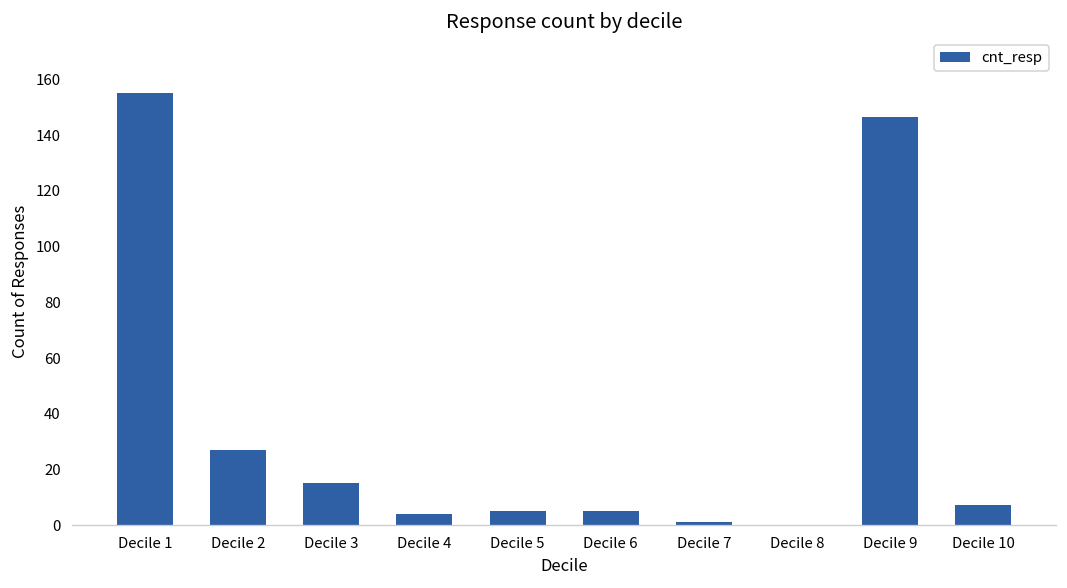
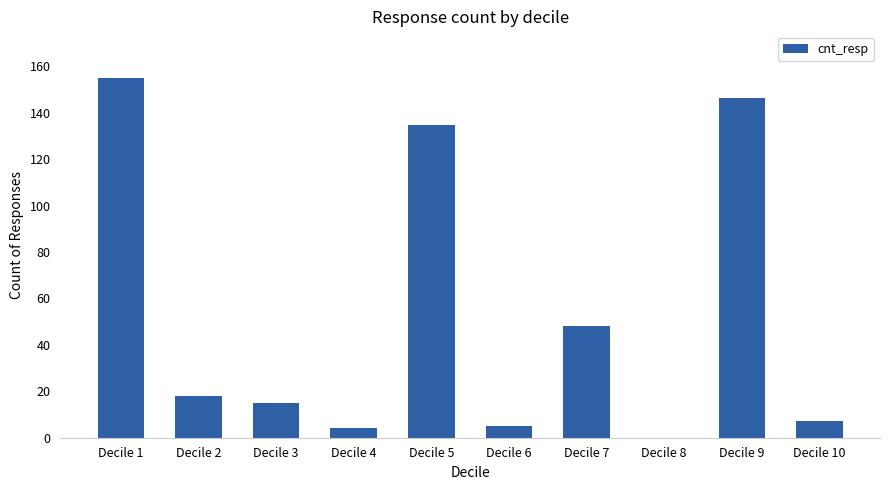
  {
    "Decile 1": 155,
-   "Decile 2": 27,
+   "Decile 2": 18,
    "Decile 3": 15,
    "Decile 4": 4,
-   "Decile 5": 5,
+   "Decile 5": 135,
    "Decile 6": 5,
-   "Decile 7": 1,
+   "Decile 7": 48,
    "Decile 8": 0,
    "Decile 9": 147,
    "Decile 10": 7
  }
